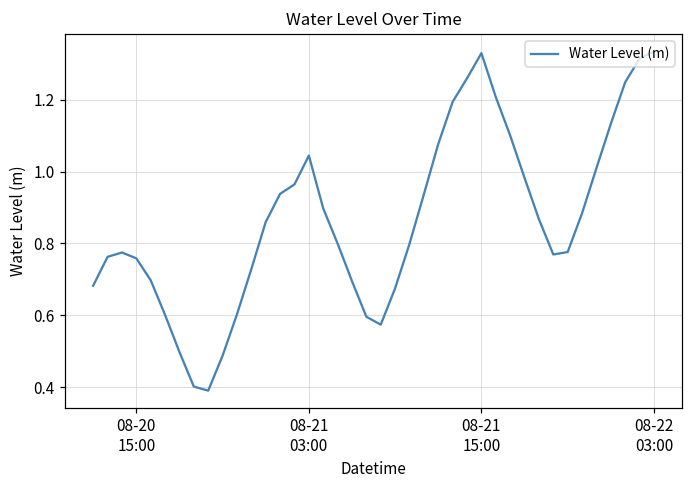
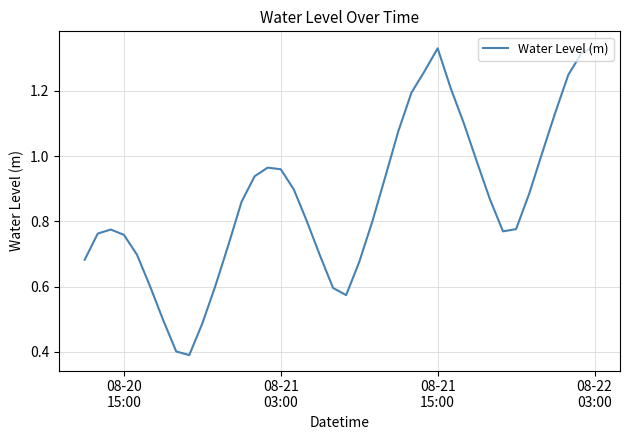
  {
    "08-20 15:00": 0.76,
-   "08-21 03:00": 1.04,
+   "08-21 03:00": 0.96,
    "08-21 15:00": 1.33
  }
